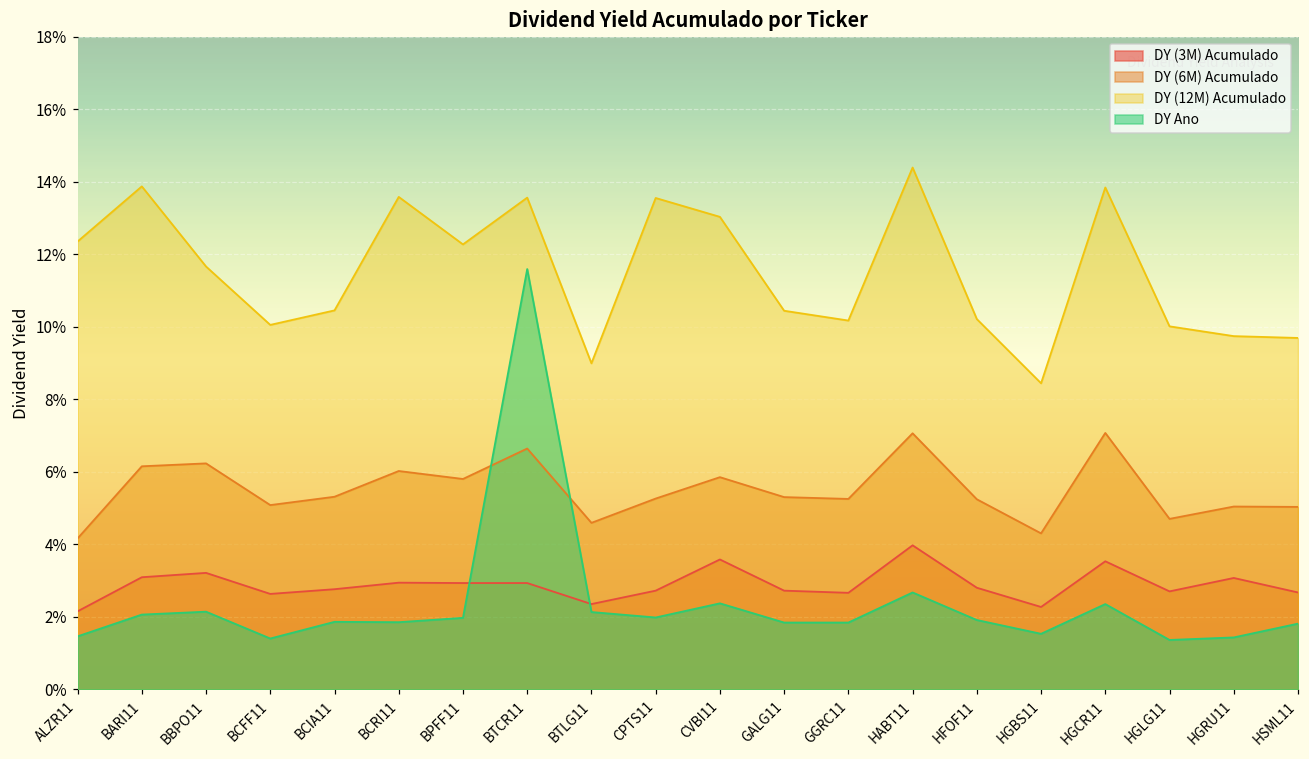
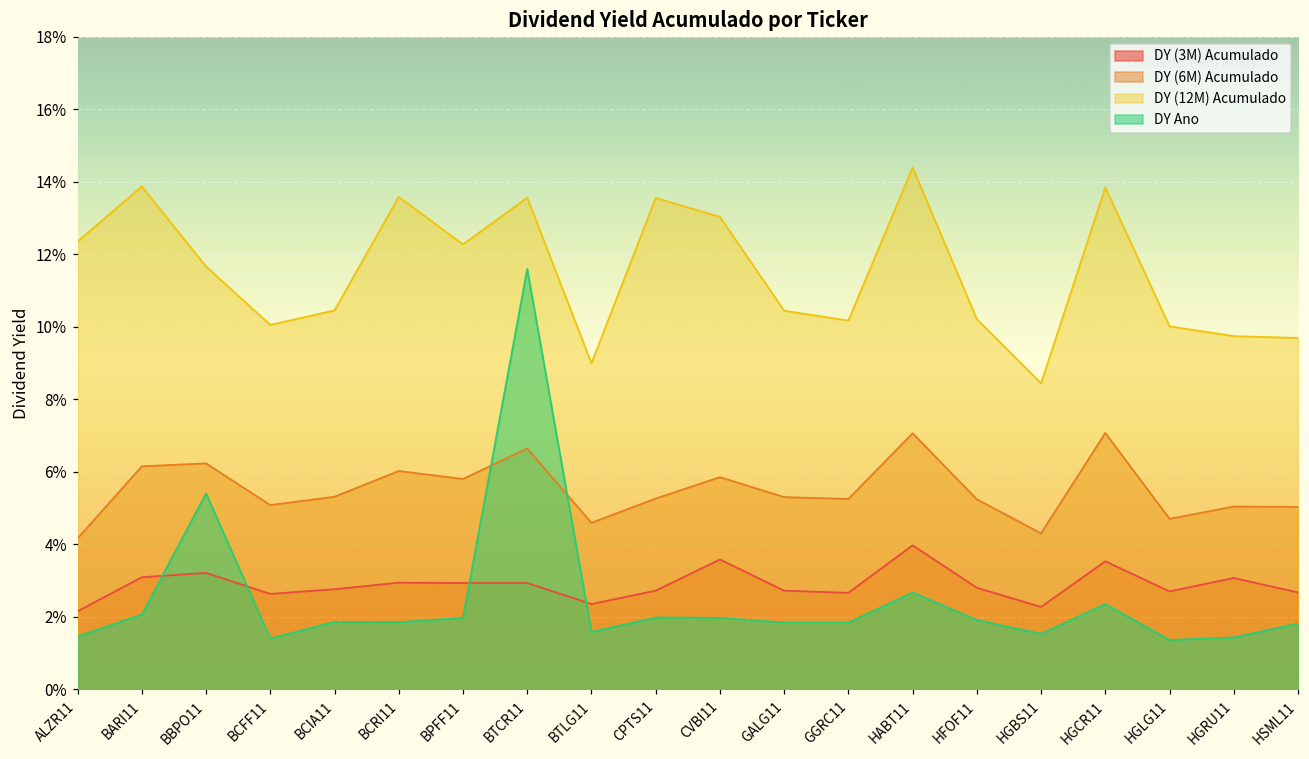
  {
    "DY (12M) Acumulado": {
      "ALZR11": "12.4%",
      "BARI11": "13.9%",
      "BBPO11": "11.7%",
      "BCFF11": "10.1%",
      "BCIA11": "10.5%",
      "BCRI11": "13.6%",
      "BPFF11": "12.3%",
      "BTCR11": "13.6%",
      "BTLG11": "9.0%",
      "CPTS11": "13.6%",
      "CVBI11": "13.0%",
      "GALG11": "10.4%",
      "GGRC11": "10.2%",
      "HABT11": "14.4%",
      "HFOF11": "10.2%",
      "HGBS11": "8.4%",
      "HGCR11": "13.8%",
      "HGLG11": "10.0%",
      "HGRU11": "9.7%",
      "HSML11": "9.7%"
    },
    "DY Ano": {
      "ALZR11": "1.5%",
      "BARI11": "2.1%",
-     "BBPO11": "2.1%",
+     "BBPO11": "5.4%",
      "BCFF11": "1.4%",
      "BCIA11": "1.9%",
      "BCRI11": "1.8%",
      "BPFF11": "2.0%",
      "BTCR11": "11.6%",
-     "BTLG11": "2.1%",
+     "BTLG11": "1.6%",
      "CPTS11": "2.0%",
-     "CVBI11": "2.4%",
+     "CVBI11": "2.0%",
      "GALG11": "1.8%",
      "GGRC11": "1.8%",
      "HABT11": "2.7%",
      "HFOF11": "1.9%",
      "HGBS11": "1.5%",
      "HGCR11": "2.4%",
      "HGLG11": "1.4%",
      "HGRU11": "1.4%",
      "HSML11": "1.8%"
    }
  }
